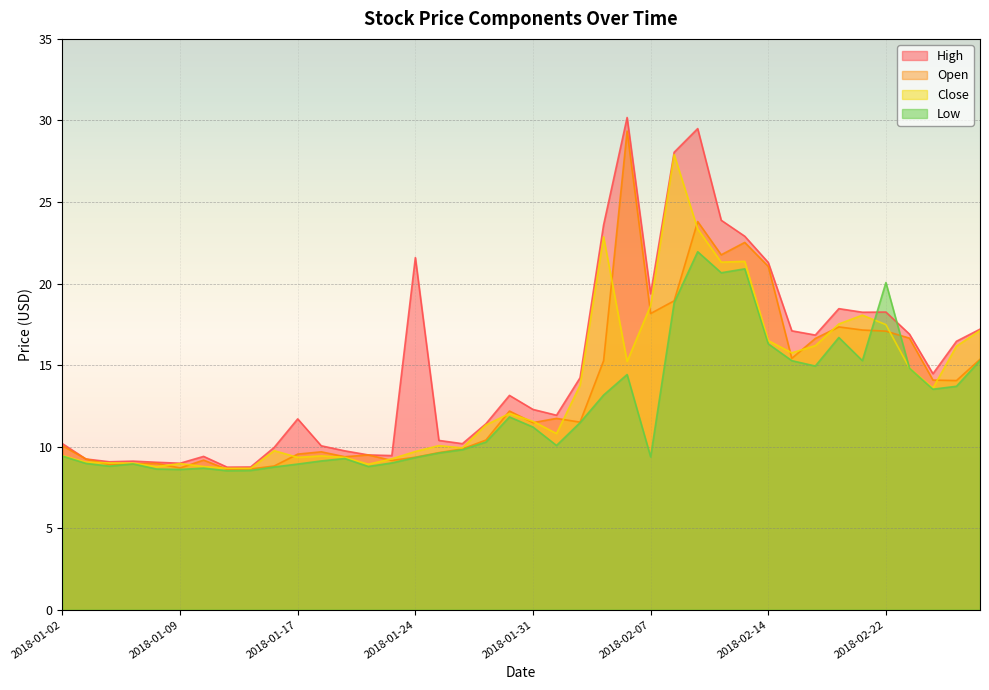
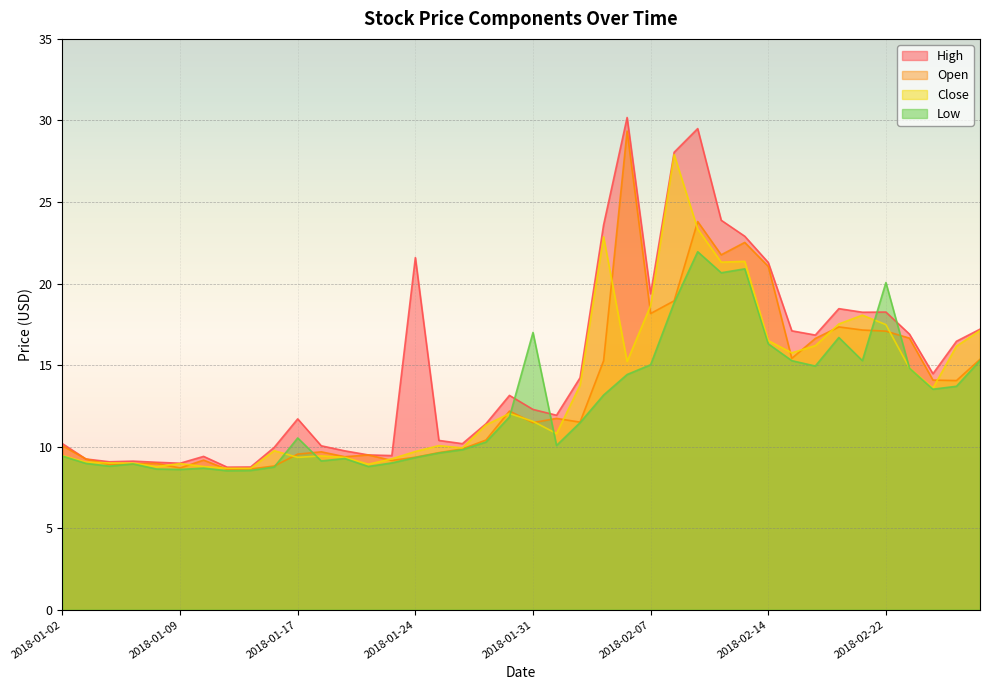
  {
    "High": {
      "2018-01-17": 11.7,
      "2018-01-24": 21.6,
      "2018-01-31": 12.3,
      "2018-02-07": 19.4,
      "2018-02-14": 21.3,
      "2018-02-22": 18.3
    },
    "Low": {
-     "2018-01-17": 8.9,
-     "2018-01-31": 11.2,
-     "2018-02-07": 9.4,
+     "2018-01-17": 10.5,
+     "2018-01-31": 17.0,
+     "2018-02-07": 15.0,
      "2018-02-14": 16.3,
      "2018-02-22": 20.1
    }
  }
